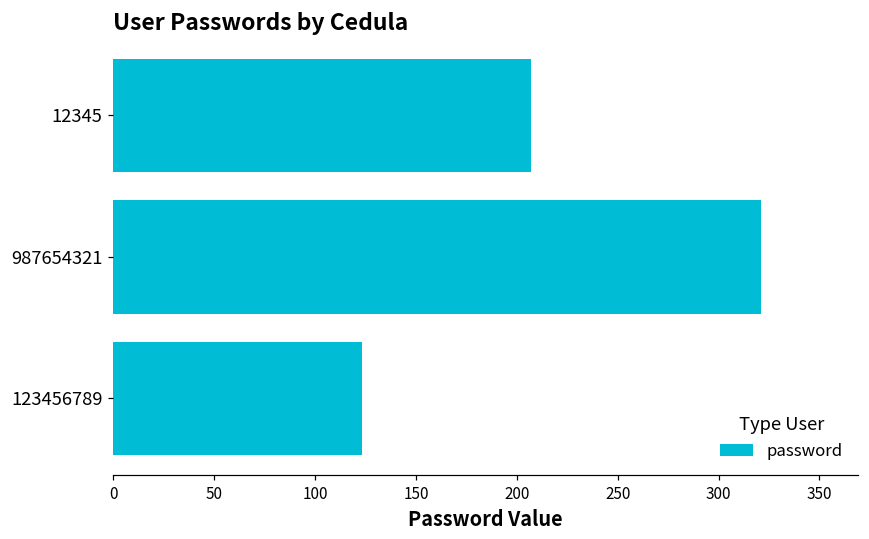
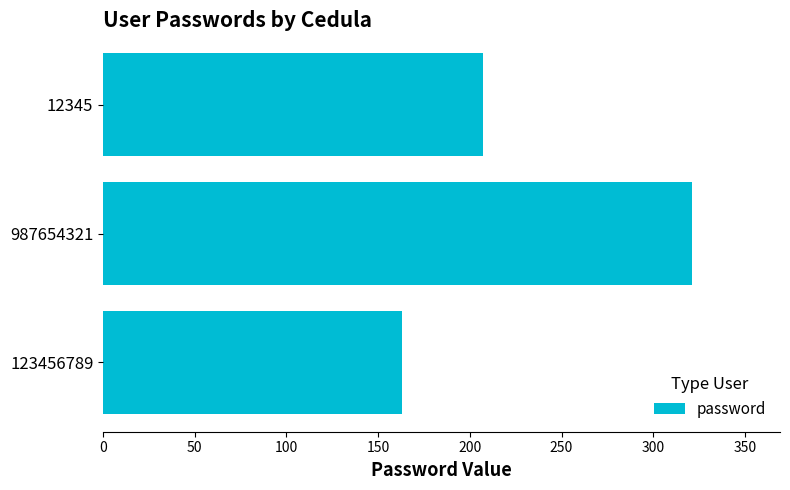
  {
    "12345": 207,
    "987654321": 321,
-   "123456789": 123
+   "123456789": 163
  }
